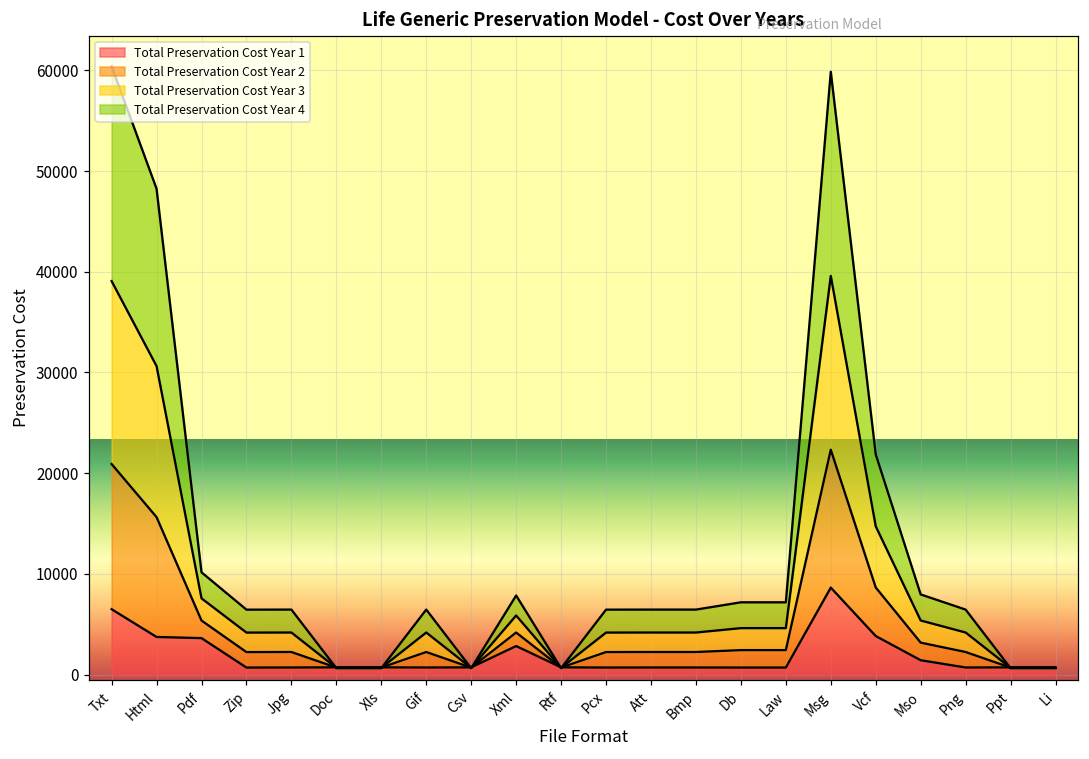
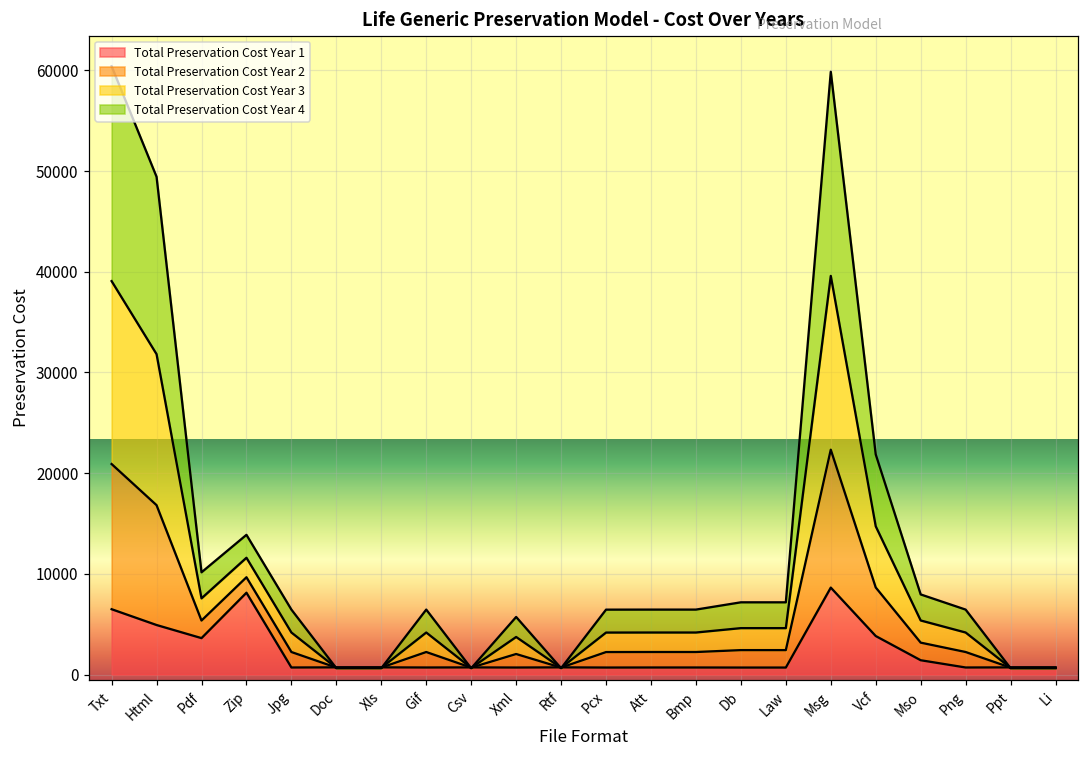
  {
    "Total Preservation Cost Year 1": {
      "Txt": 6000,
-     "Html": 4000,
+     "Html": 5000,
      "Pdf": 4000,
-     "Zip": 1000,
+     "Zip": 8000,
      "Jpg": 1000,
      "Gif": 1000,
-     "Xml": 3000,
+     "Xml": 1000,
      "Pcx": 1000,
      "Att": 1000,
      "Bmp": 1000,
      "Db": 1000,
      "Law": 1000,
      "Msg": 9000,
      "Vcf": 4000,
      "Mso": 1000,
      "Png": 1000
    },
    "Total Preservation Cost Year 2": {
      "Txt": 14000,
      "Html": 12000,
      "Pdf": 2000,
      "Zip": 2000,
      "Jpg": 2000,
      "Gif": 2000,
      "Xml": 1000,
      "Pcx": 2000,
      "Att": 2000,
      "Bmp": 2000,
      "Db": 2000,
      "Law": 2000,
      "Msg": 14000,
      "Vcf": 5000,
      "Mso": 2000,
      "Png": 2000
    },
    "Total Preservation Cost Year 3": {
      "Txt": 18000,
      "Html": 15000,
      "Pdf": 2000,
      "Zip": 2000,
      "Jpg": 2000,
      "Gif": 2000,
      "Xml": 2000,
      "Pcx": 2000,
      "Att": 2000,
      "Bmp": 2000,
      "Db": 2000,
      "Law": 2000,
      "Msg": 17000,
      "Vcf": 6000,
      "Mso": 2000,
      "Png": 2000
    }
  }
